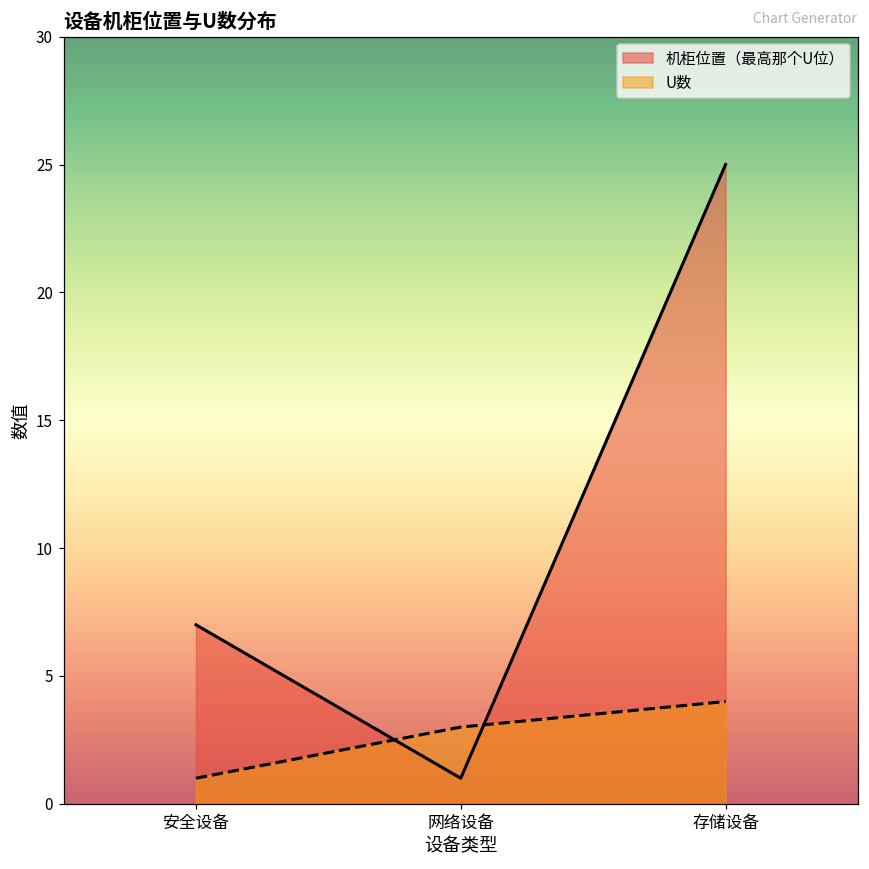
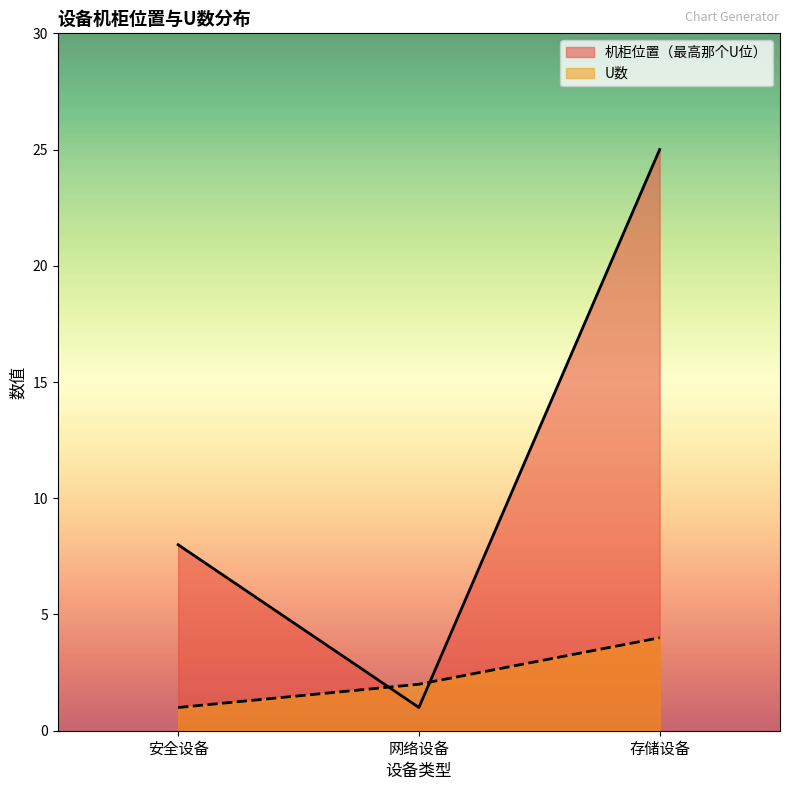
  {
    "机柜位置（最高那个U位）": {
-     "安全设备": 7,
+     "安全设备": 8,
      "网络设备": 1,
      "存储设备": 25
    },
    "U数": {
      "安全设备": 1,
-     "网络设备": 3,
+     "网络设备": 2,
      "存储设备": 4
    }
  }
